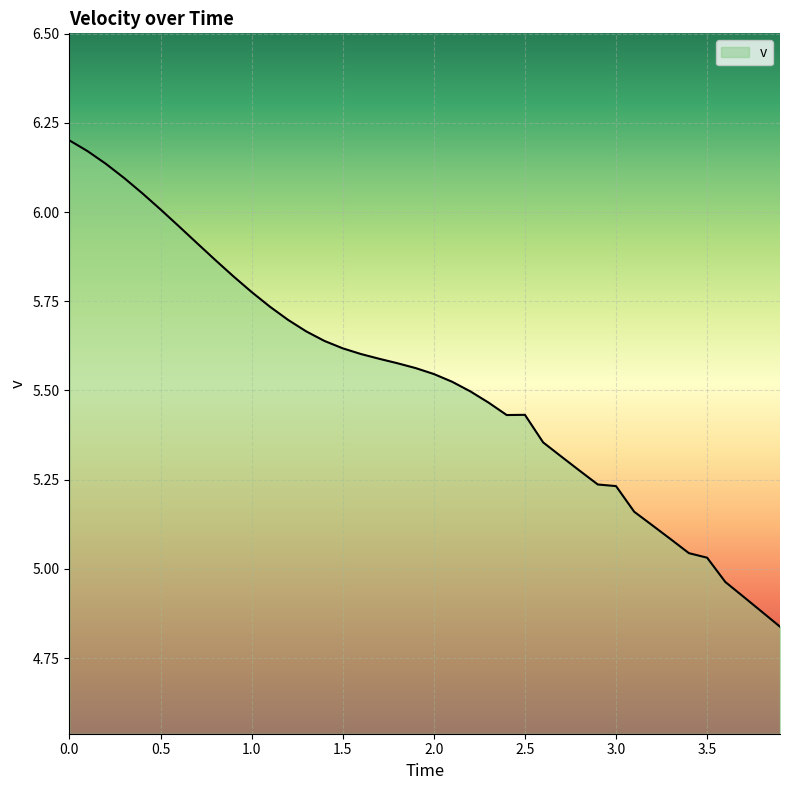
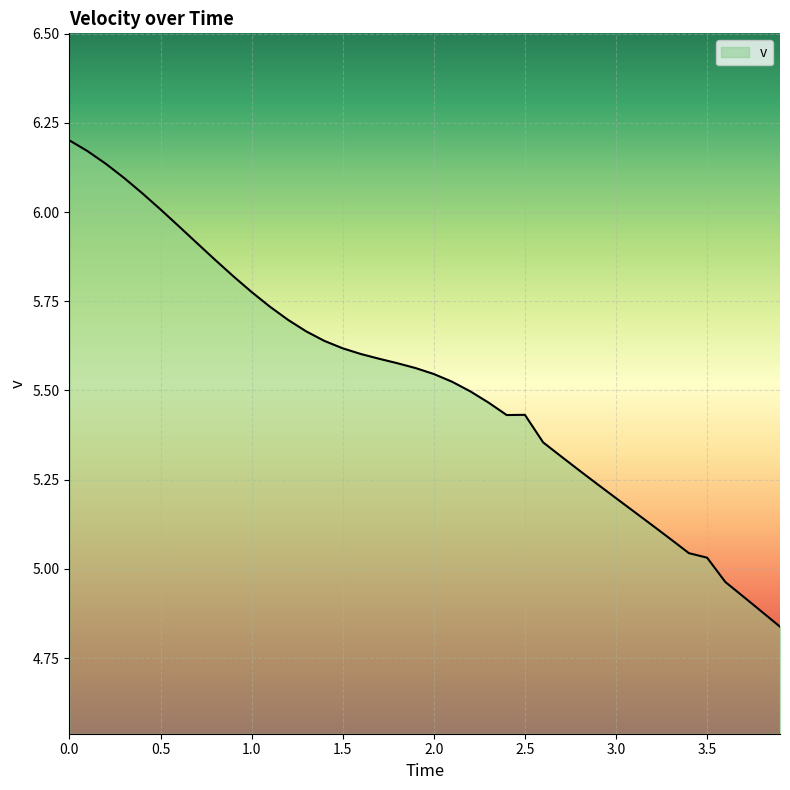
  {
    "0.0": 6.20,
    "0.5": 6.01,
    "1.0": 5.78,
    "1.5": 5.62,
    "2.0": 5.55,
    "2.5": 5.43,
-   "3.0": 5.23,
+   "3.0": 5.20,
    "3.5": 5.03
  }
